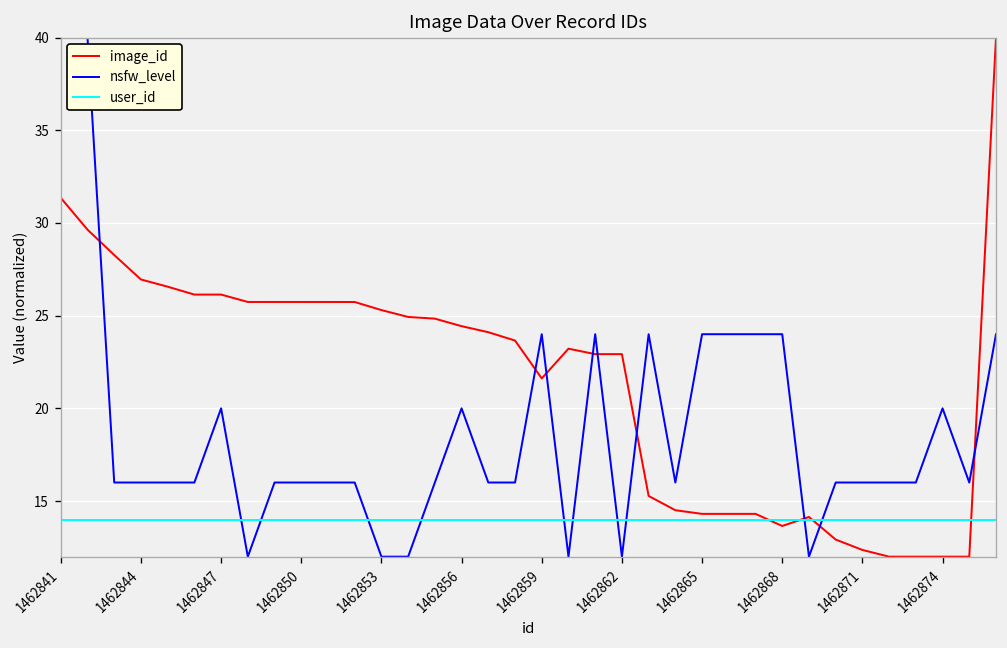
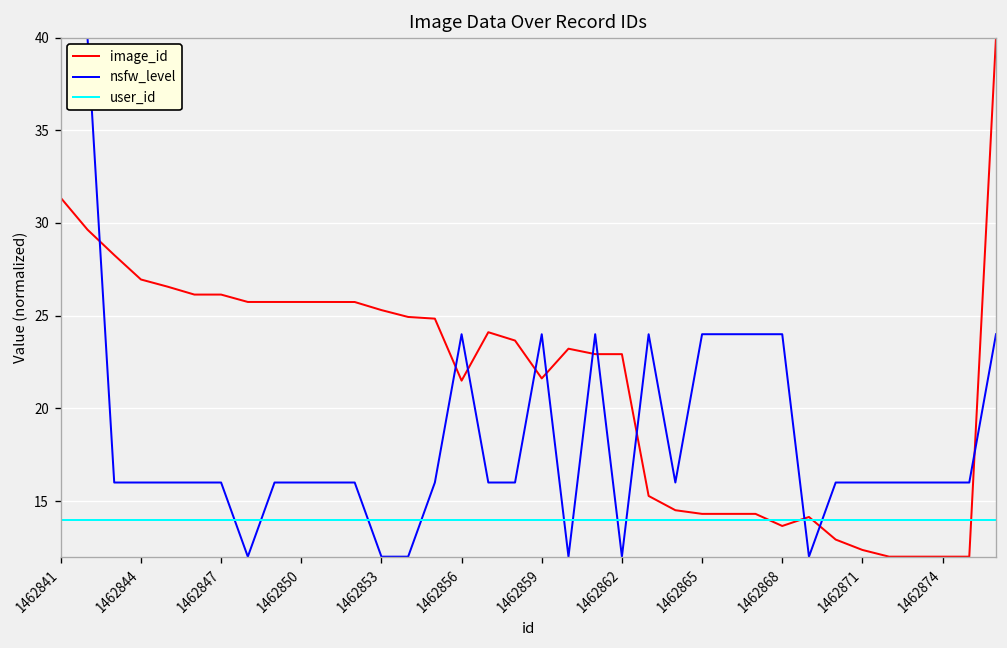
  {
    "image_id": {
      "1462841": 31.4,
      "1462844": 27.0,
      "1462847": 26.1,
      "1462850": 25.7,
      "1462853": 25.3,
-     "1462856": 24.4,
+     "1462856": 21.5,
      "1462859": 21.6,
      "1462862": 22.9,
      "1462865": 14.3,
      "1462868": 13.7,
      "1462871": 12.4,
      "1462874": 12.0
    },
    "nsfw_level": {
      "1462841": 40.0,
      "1462844": 16.0,
-     "1462847": 20.0,
+     "1462847": 16.0,
      "1462850": 16.0,
      "1462853": 12.0,
-     "1462856": 20.0,
+     "1462856": 24.0,
      "1462859": 24.0,
      "1462862": 12.0,
      "1462865": 24.0,
      "1462868": 24.0,
      "1462871": 16.0,
-     "1462874": 20.0
+     "1462874": 16.0
    },
    "user_id": {
      "1462841": 14.0,
      "1462844": 14.0,
      "1462847": 14.0,
      "1462850": 14.0,
      "1462853": 14.0,
      "1462856": 14.0,
      "1462859": 14.0,
      "1462862": 14.0,
      "1462865": 14.0,
      "1462868": 14.0,
      "1462871": 14.0,
      "1462874": 14.0
    }
  }
